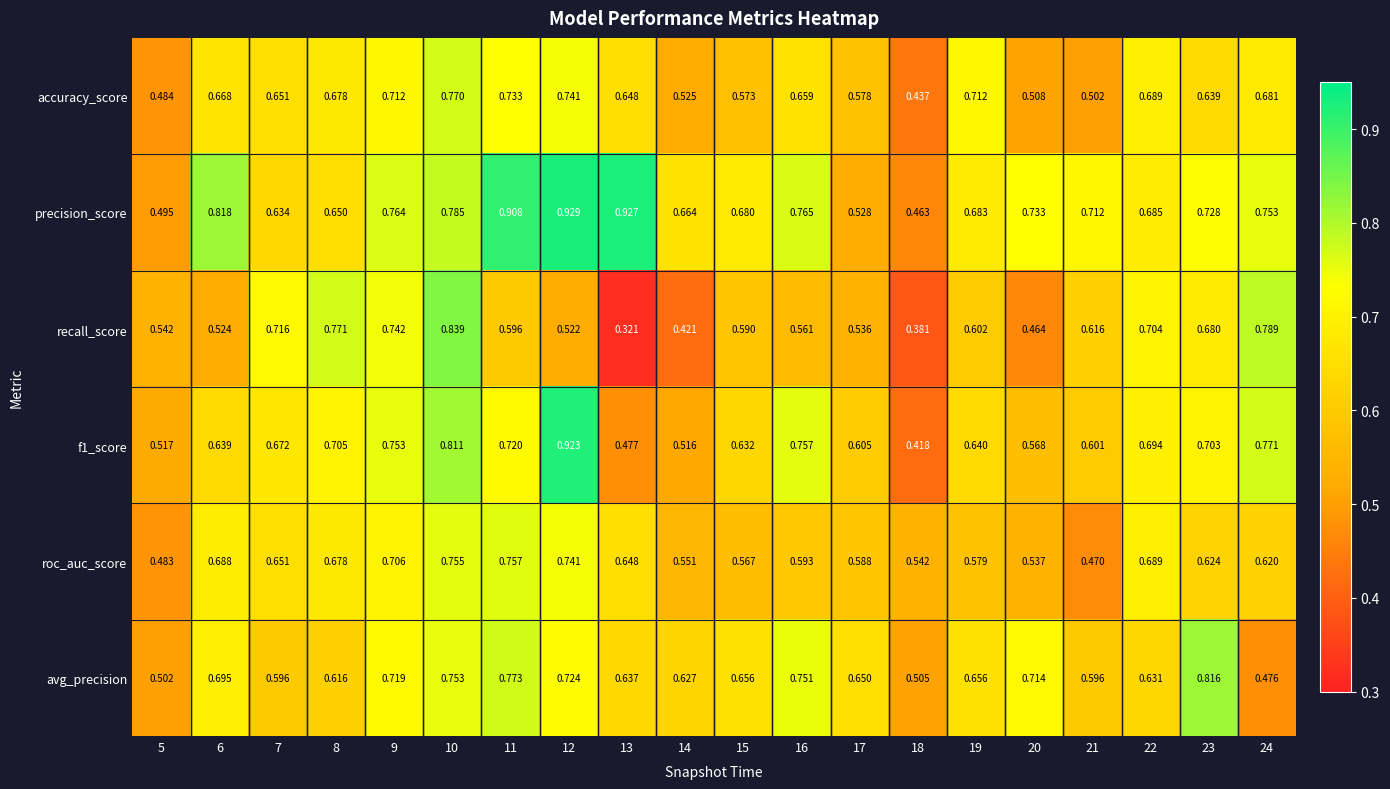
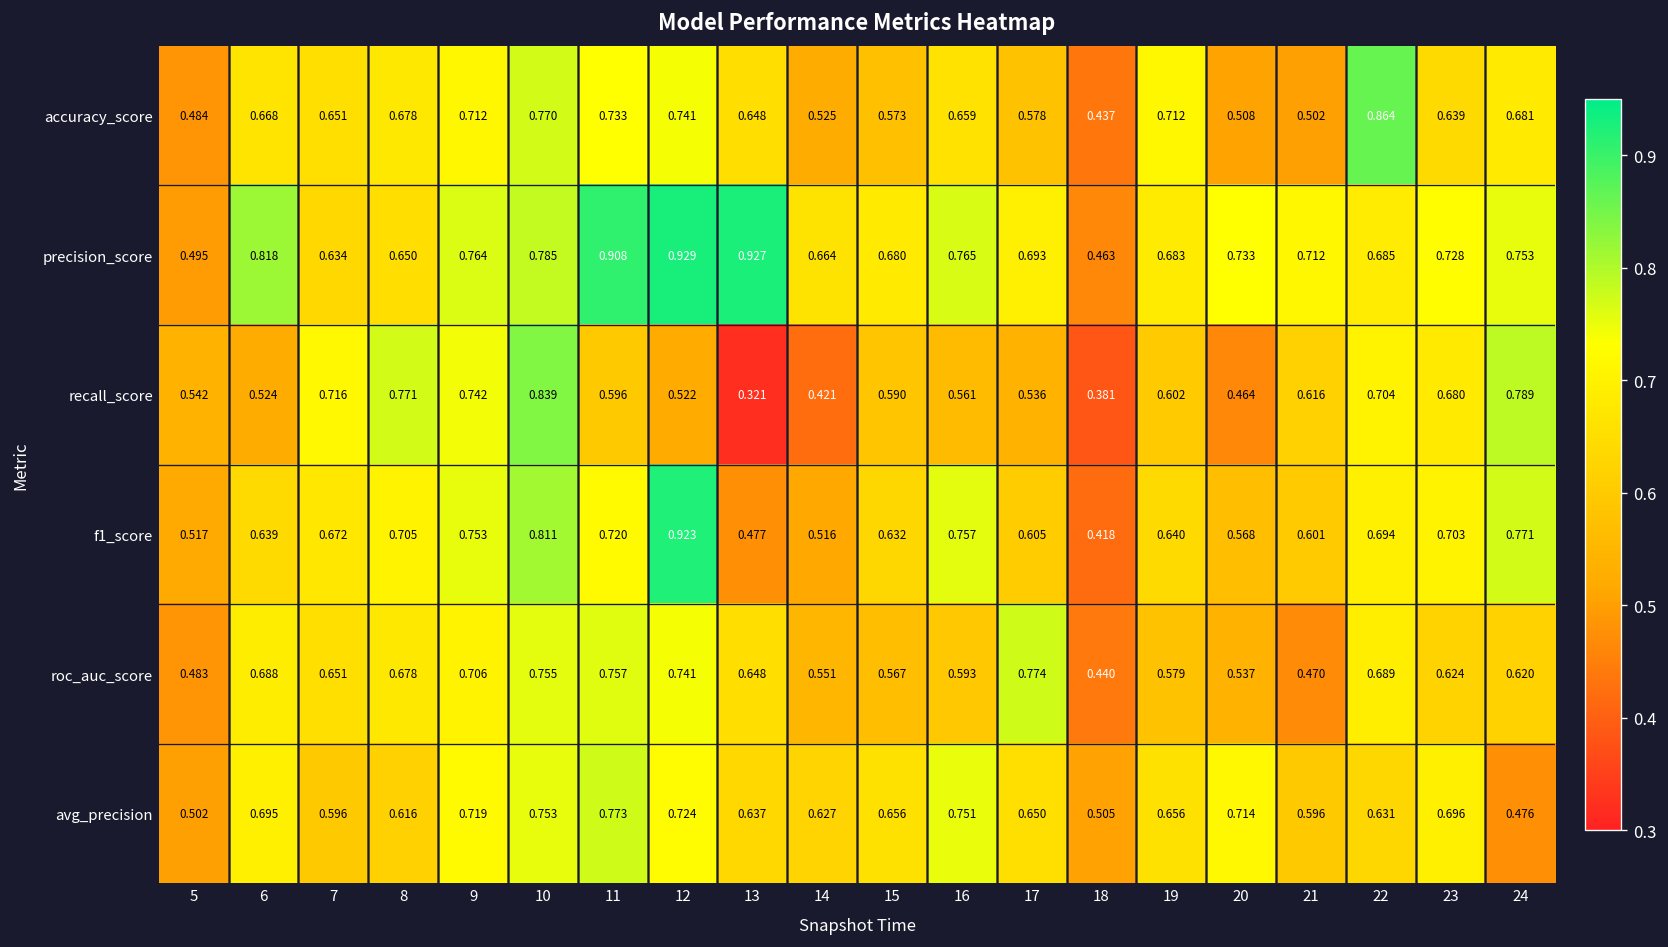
  {
    "accuracy_score": {
      "5": 0.484,
      "6": 0.668,
      "7": 0.651,
      "8": 0.678,
      "9": 0.712,
      "10": 0.770,
      "11": 0.733,
      "12": 0.741,
      "13": 0.648,
      "14": 0.525,
      "15": 0.573,
      "16": 0.659,
      "17": 0.578,
      "18": 0.437,
      "19": 0.712,
      "20": 0.508,
      "21": 0.502,
-     "22": 0.689,
+     "22": 0.864,
      "23": 0.639,
      "24": 0.681
    },
    "precision_score": {
      "5": 0.495,
      "6": 0.818,
      "7": 0.634,
      "8": 0.650,
      "9": 0.764,
      "10": 0.785,
      "11": 0.908,
      "12": 0.929,
      "13": 0.927,
      "14": 0.664,
      "15": 0.680,
      "16": 0.765,
-     "17": 0.528,
+     "17": 0.693,
      "18": 0.463,
      "19": 0.683,
      "20": 0.733,
      "21": 0.712,
      "22": 0.685,
      "23": 0.728,
      "24": 0.753
    },
    "recall_score": {
      "5": 0.542,
      "6": 0.524,
      "7": 0.716,
      "8": 0.771,
      "9": 0.742,
      "10": 0.839,
      "11": 0.596,
      "12": 0.522,
      "13": 0.321,
      "14": 0.421,
      "15": 0.590,
      "16": 0.561,
      "17": 0.536,
      "18": 0.381,
      "19": 0.602,
      "20": 0.464,
      "21": 0.616,
      "22": 0.704,
      "23": 0.680,
      "24": 0.789
    },
    "f1_score": {
      "5": 0.517,
      "6": 0.639,
      "7": 0.672,
      "8": 0.705,
      "9": 0.753,
      "10": 0.811,
      "11": 0.720,
      "12": 0.923,
      "13": 0.477,
      "14": 0.516,
      "15": 0.632,
      "16": 0.757,
      "17": 0.605,
      "18": 0.418,
      "19": 0.640,
      "20": 0.568,
      "21": 0.601,
      "22": 0.694,
      "23": 0.703,
      "24": 0.771
    },
    "roc_auc_score": {
      "5": 0.483,
      "6": 0.688,
      "7": 0.651,
      "8": 0.678,
      "9": 0.706,
      "10": 0.755,
      "11": 0.757,
      "12": 0.741,
      "13": 0.648,
      "14": 0.551,
      "15": 0.567,
      "16": 0.593,
-     "17": 0.588,
-     "18": 0.542,
+     "17": 0.774,
+     "18": 0.440,
      "19": 0.579,
      "20": 0.537,
      "21": 0.470,
      "22": 0.689,
      "23": 0.624,
      "24": 0.620
    },
    "avg_precision": {
      "5": 0.502,
      "6": 0.695,
      "7": 0.596,
      "8": 0.616,
      "9": 0.719,
      "10": 0.753,
      "11": 0.773,
      "12": 0.724,
      "13": 0.637,
      "14": 0.627,
      "15": 0.656,
      "16": 0.751,
      "17": 0.650,
      "18": 0.505,
      "19": 0.656,
      "20": 0.714,
      "21": 0.596,
      "22": 0.631,
-     "23": 0.816,
+     "23": 0.696,
      "24": 0.476
    }
  }
